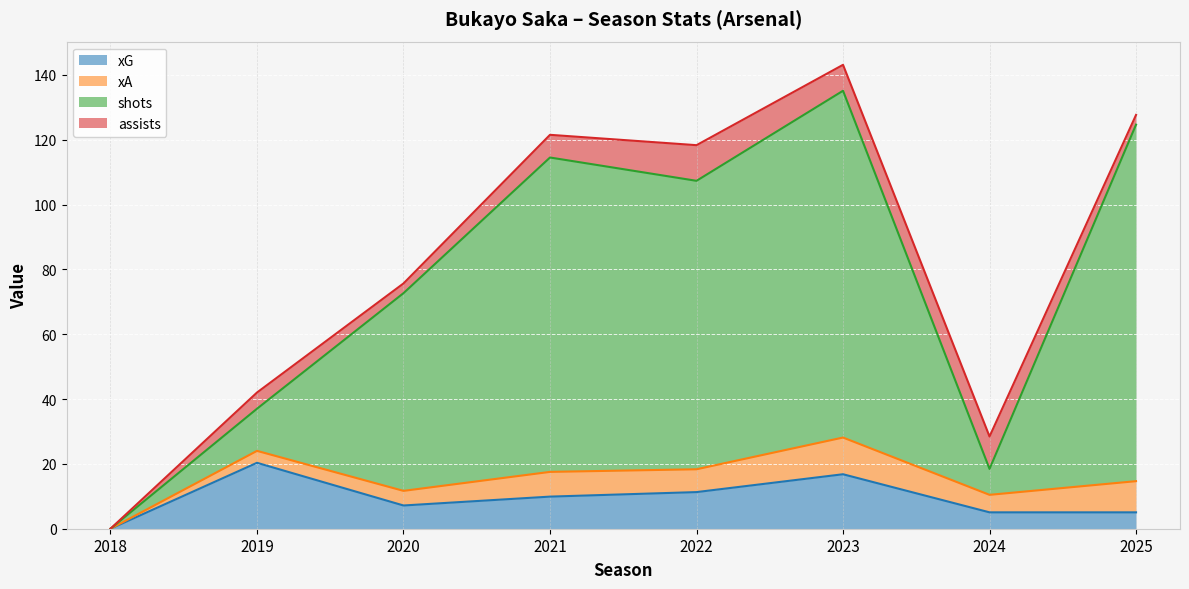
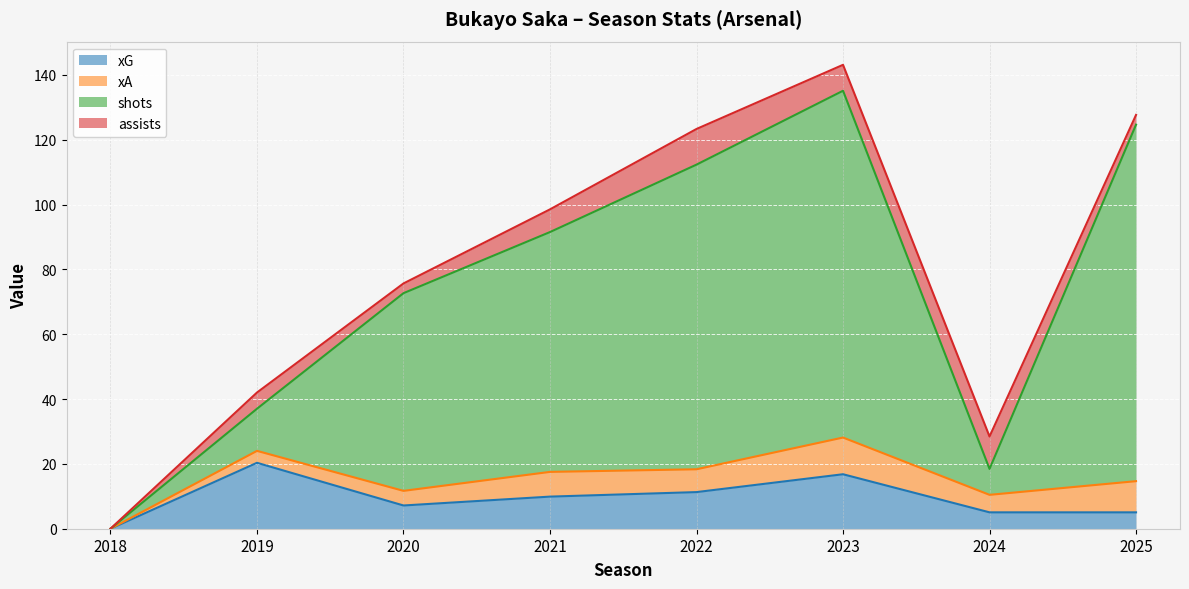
  {
    "xG": {
      "2019": 20,
      "2020": 7,
      "2021": 10,
      "2022": 11,
      "2023": 17,
      "2024": 5,
      "2025": 5
    },
    "xA": {
      "2019": 4,
      "2020": 5,
      "2021": 8,
      "2022": 7,
      "2023": 11,
      "2024": 5,
      "2025": 10
    },
    "shots": {
      "2019": 13,
      "2020": 61,
-     "2021": 97,
-     "2022": 89,
+     "2021": 74,
+     "2022": 94,
      "2023": 107,
      "2024": 8,
      "2025": 110
    },
    "assists": {
      "2019": 5,
      "2020": 3,
      "2021": 7,
      "2022": 11,
      "2023": 8,
      "2024": 10,
      "2025": 3
    }
  }
